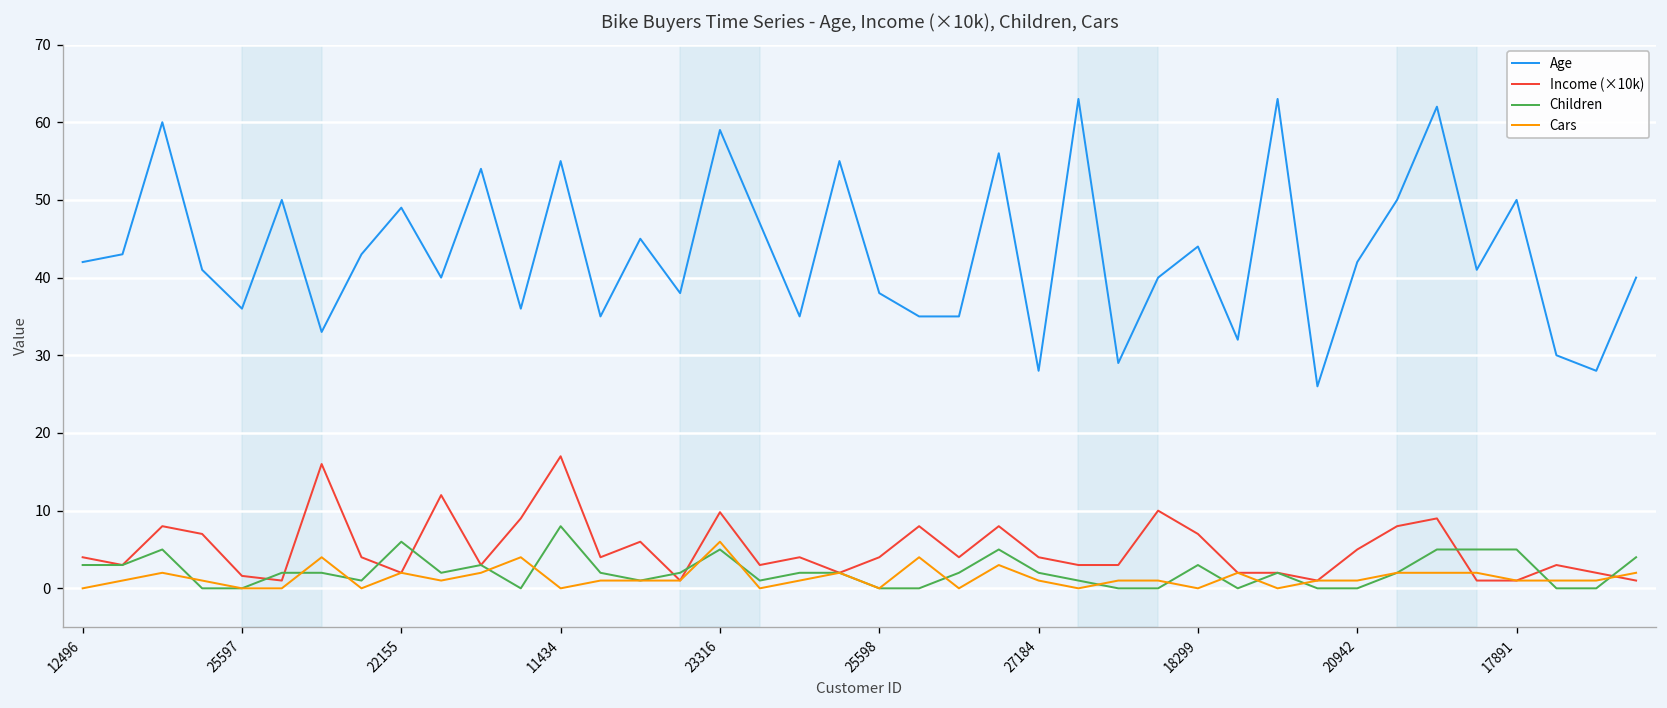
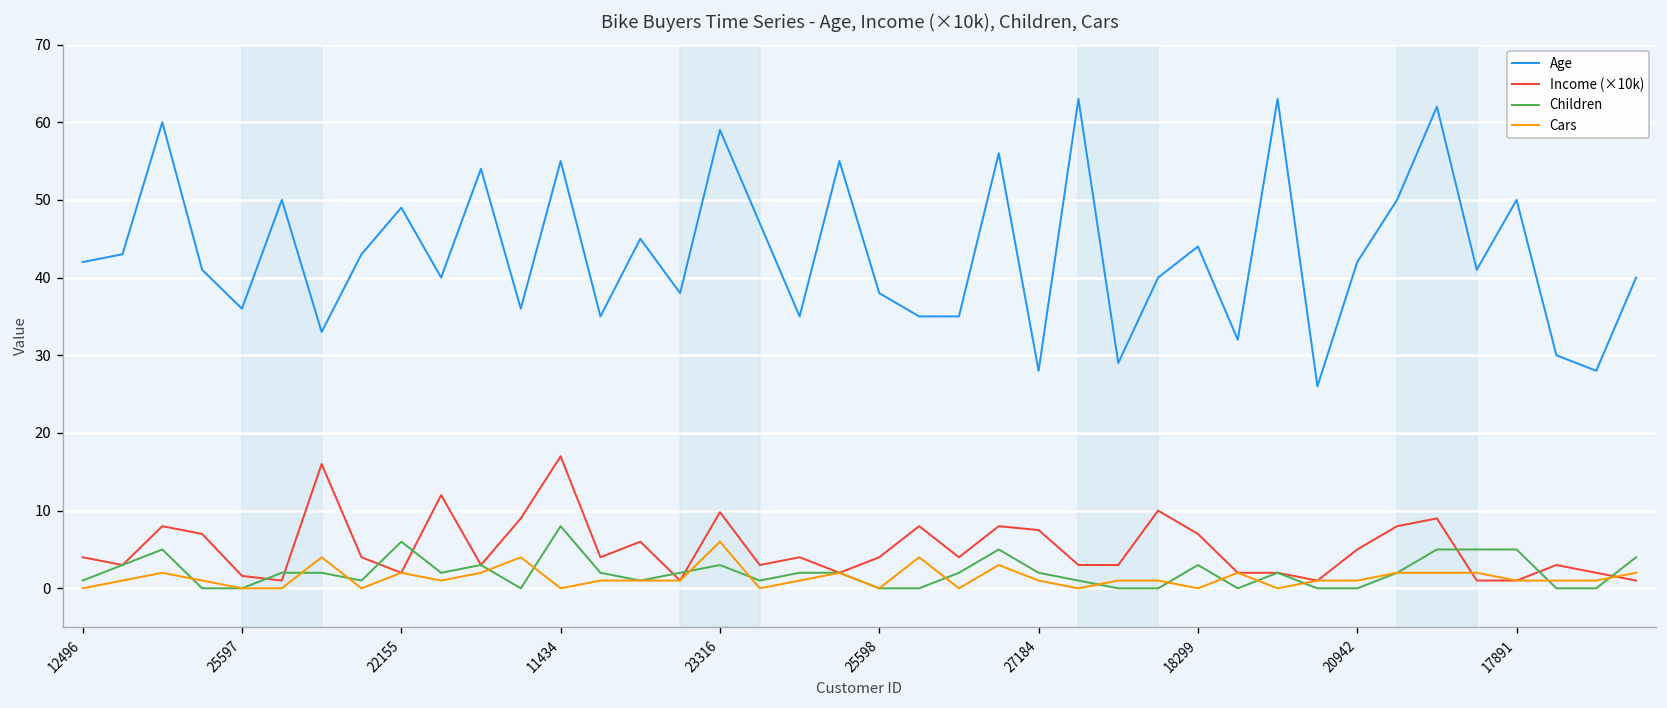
  {
    "Age": {
      "12496": 42,
      "25597": 36,
      "22155": 49,
      "11434": 55,
      "23316": 59,
      "25598": 38,
      "27184": 28,
      "18299": 44,
      "20942": 42,
      "17891": 50
    },
    "Income (×10k)": {
      "12496": 4,
      "25597": 2,
      "11434": 17,
      "23316": 10,
      "25598": 4,
-     "27184": 4,
+     "27184": 8,
      "18299": 7,
      "20942": 5
    },
    "Children": {
-     "12496": 3,
+     "12496": 1,
      "22155": 6,
      "11434": 8,
-     "23316": 5,
+     "23316": 3,
      "27184": 2,
      "18299": 3,
      "20942": 0,
      "17891": 5
    },
    "Cars": {
      "12496": 0,
      "11434": 0,
      "23316": 6,
      "27184": 1,
      "18299": 0,
      "20942": 1
    }
  }
